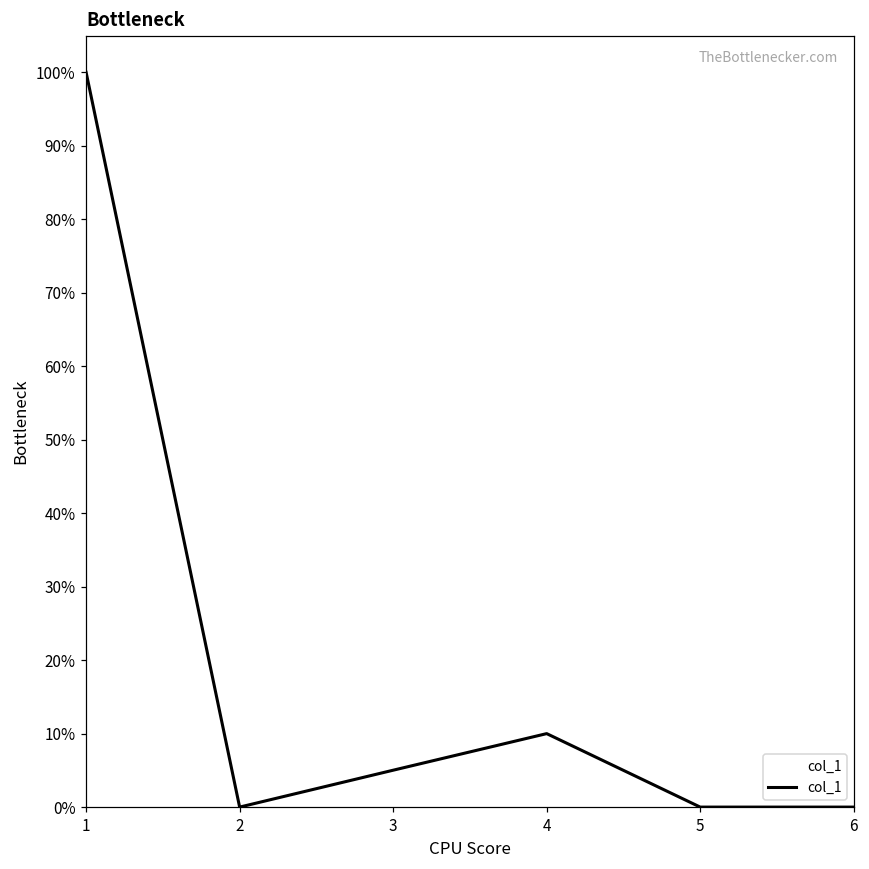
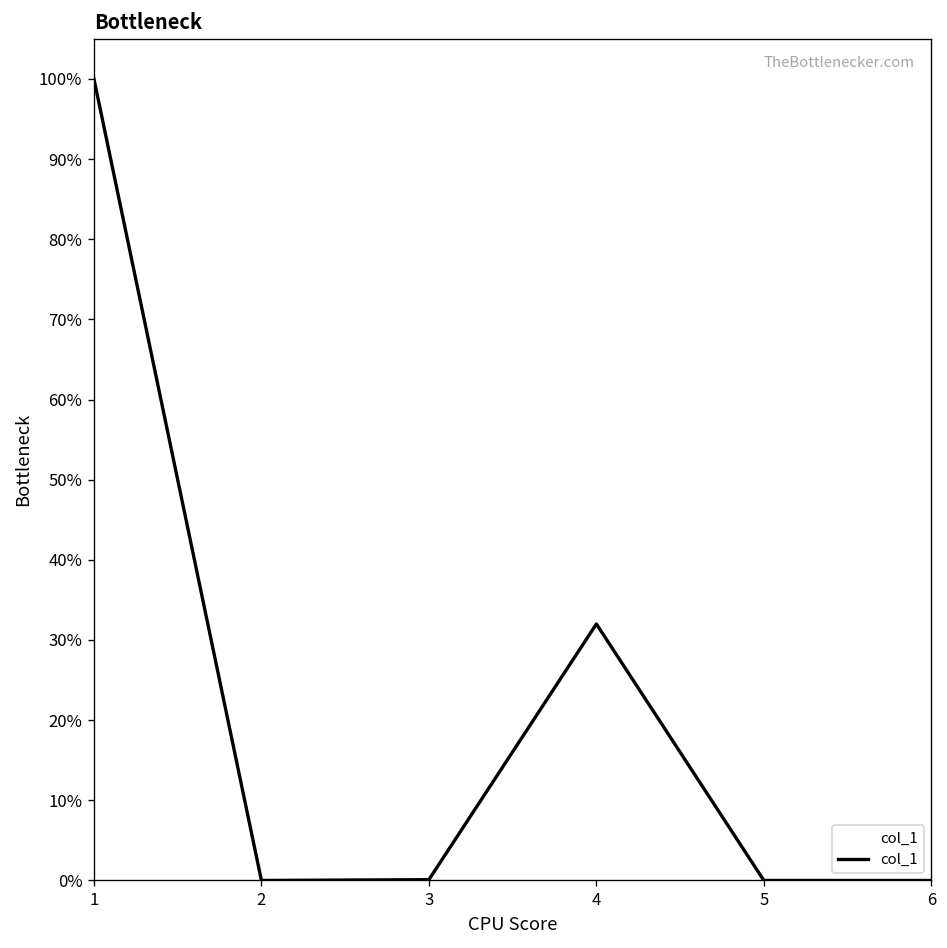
  {
    "1": "100%",
    "2": "0%",
-   "3": "5%",
-   "4": "10%",
+   "3": "0%",
+   "4": "32%",
    "5": "0%",
    "6": "0%"
  }
